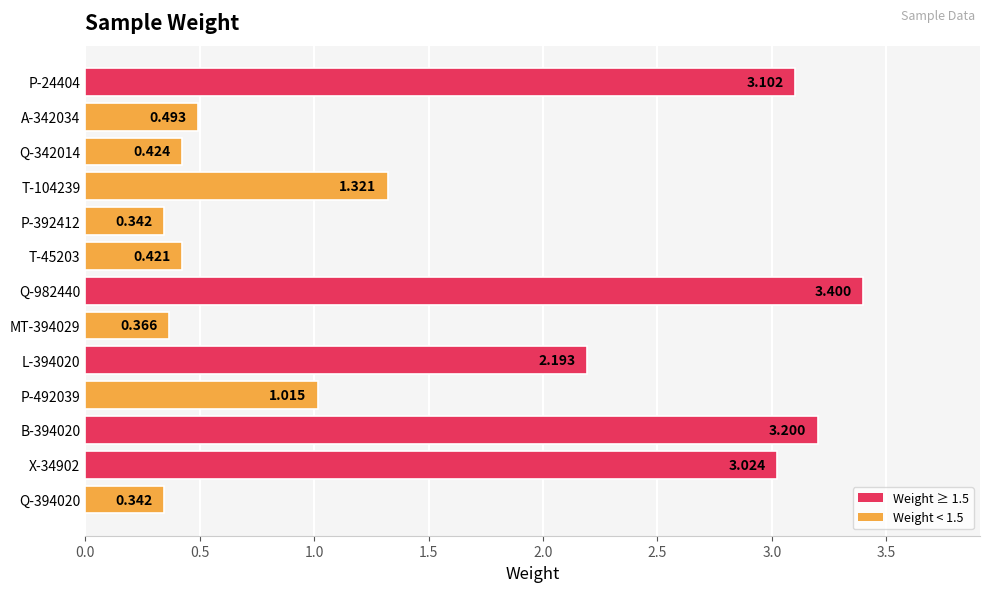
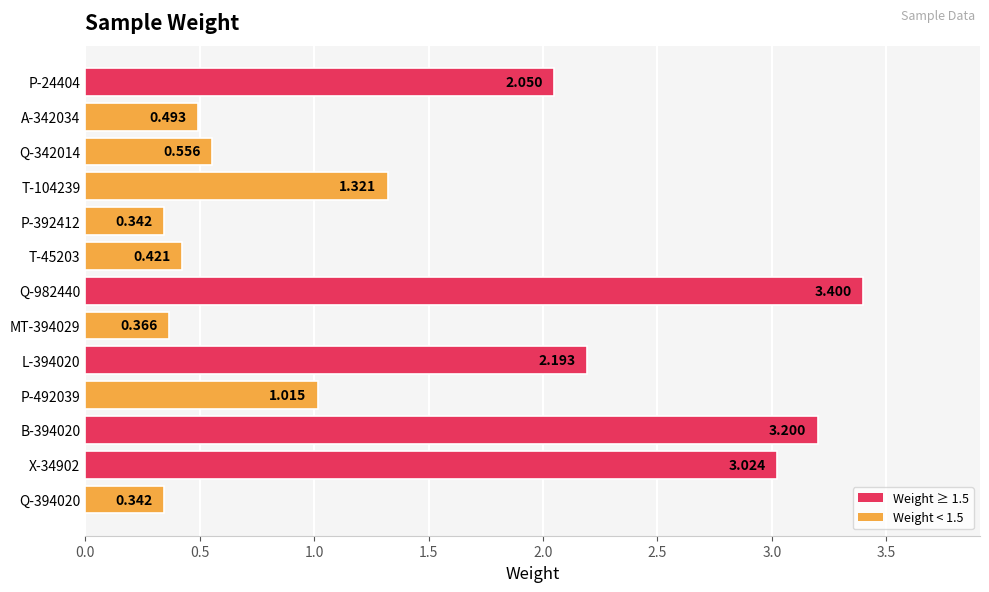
  {
-   "P-24404": 3.102,
+   "P-24404": 2.050,
    "A-342034": 0.493,
-   "Q-342014": 0.424,
+   "Q-342014": 0.556,
    "T-104239": 1.321,
    "P-392412": 0.342,
    "T-45203": 0.421,
    "Q-982440": 3.400,
    "MT-394029": 0.366,
    "L-394020": 2.193,
    "P-492039": 1.015,
    "B-394020": 3.200,
    "X-34902": 3.024,
    "Q-394020": 0.342
  }
